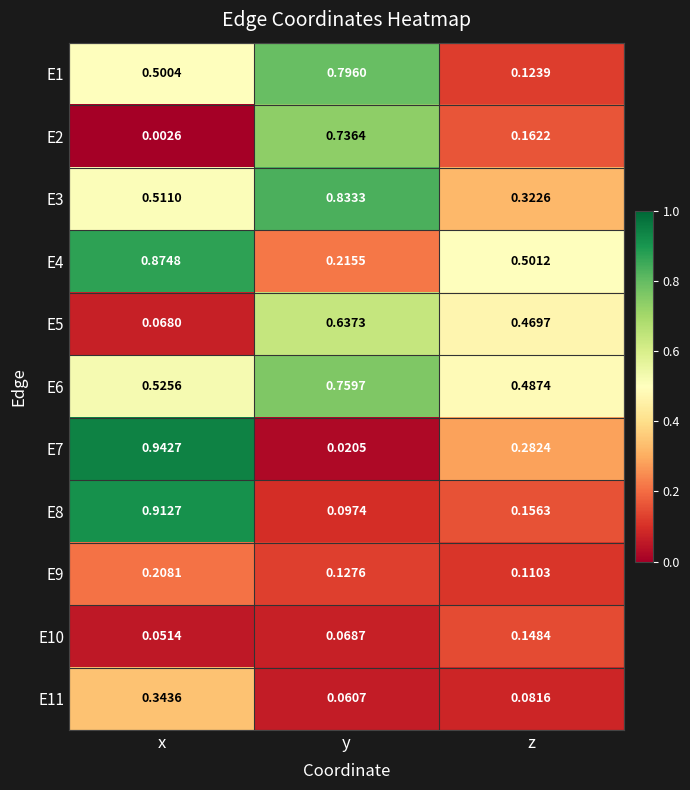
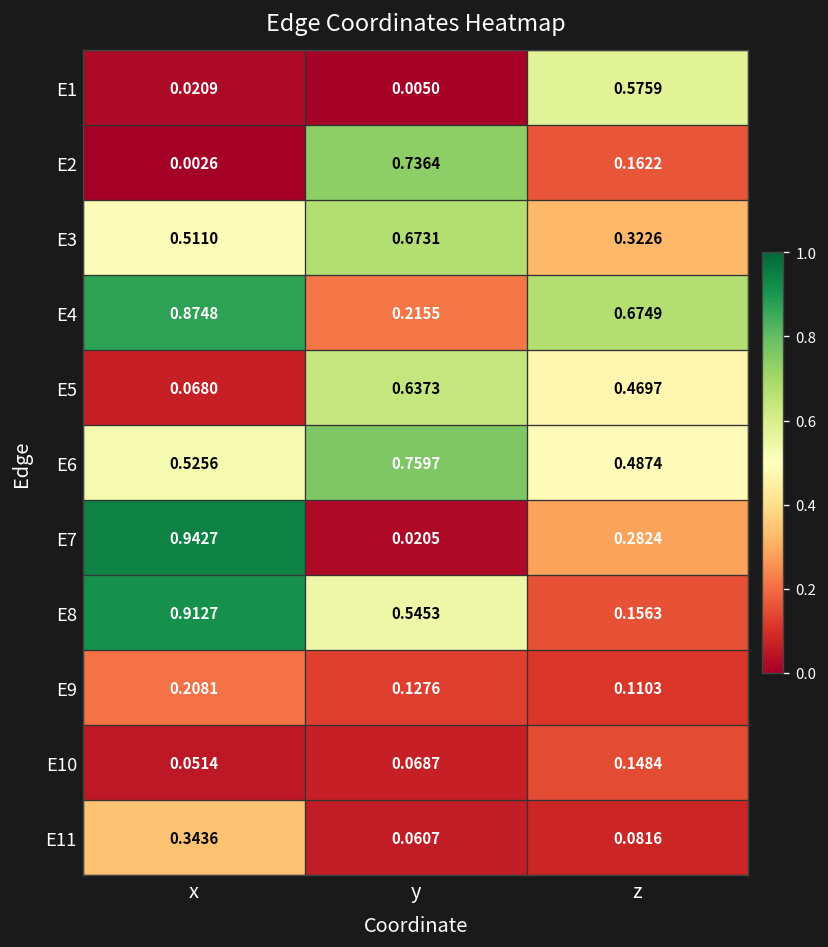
  {
    "E1": {
-     "x": 0.5004,
-     "y": 0.7960,
-     "z": 0.1239
+     "x": 0.0209,
+     "y": 0.0050,
+     "z": 0.5759
    },
    "E2": {
      "x": 0.0026,
      "y": 0.7364,
      "z": 0.1622
    },
    "E3": {
      "x": 0.5110,
-     "y": 0.8333,
+     "y": 0.6731,
      "z": 0.3226
    },
    "E4": {
      "x": 0.8748,
      "y": 0.2155,
-     "z": 0.5012
+     "z": 0.6749
    },
    "E5": {
      "x": 0.0680,
      "y": 0.6373,
      "z": 0.4697
    },
    "E6": {
      "x": 0.5256,
      "y": 0.7597,
      "z": 0.4874
    },
    "E7": {
      "x": 0.9427,
      "y": 0.0205,
      "z": 0.2824
    },
    "E8": {
      "x": 0.9127,
-     "y": 0.0974,
+     "y": 0.5453,
      "z": 0.1563
    },
    "E9": {
      "x": 0.2081,
      "y": 0.1276,
      "z": 0.1103
    },
    "E10": {
      "x": 0.0514,
      "y": 0.0687,
      "z": 0.1484
    },
    "E11": {
      "x": 0.3436,
      "y": 0.0607,
      "z": 0.0816
    }
  }
